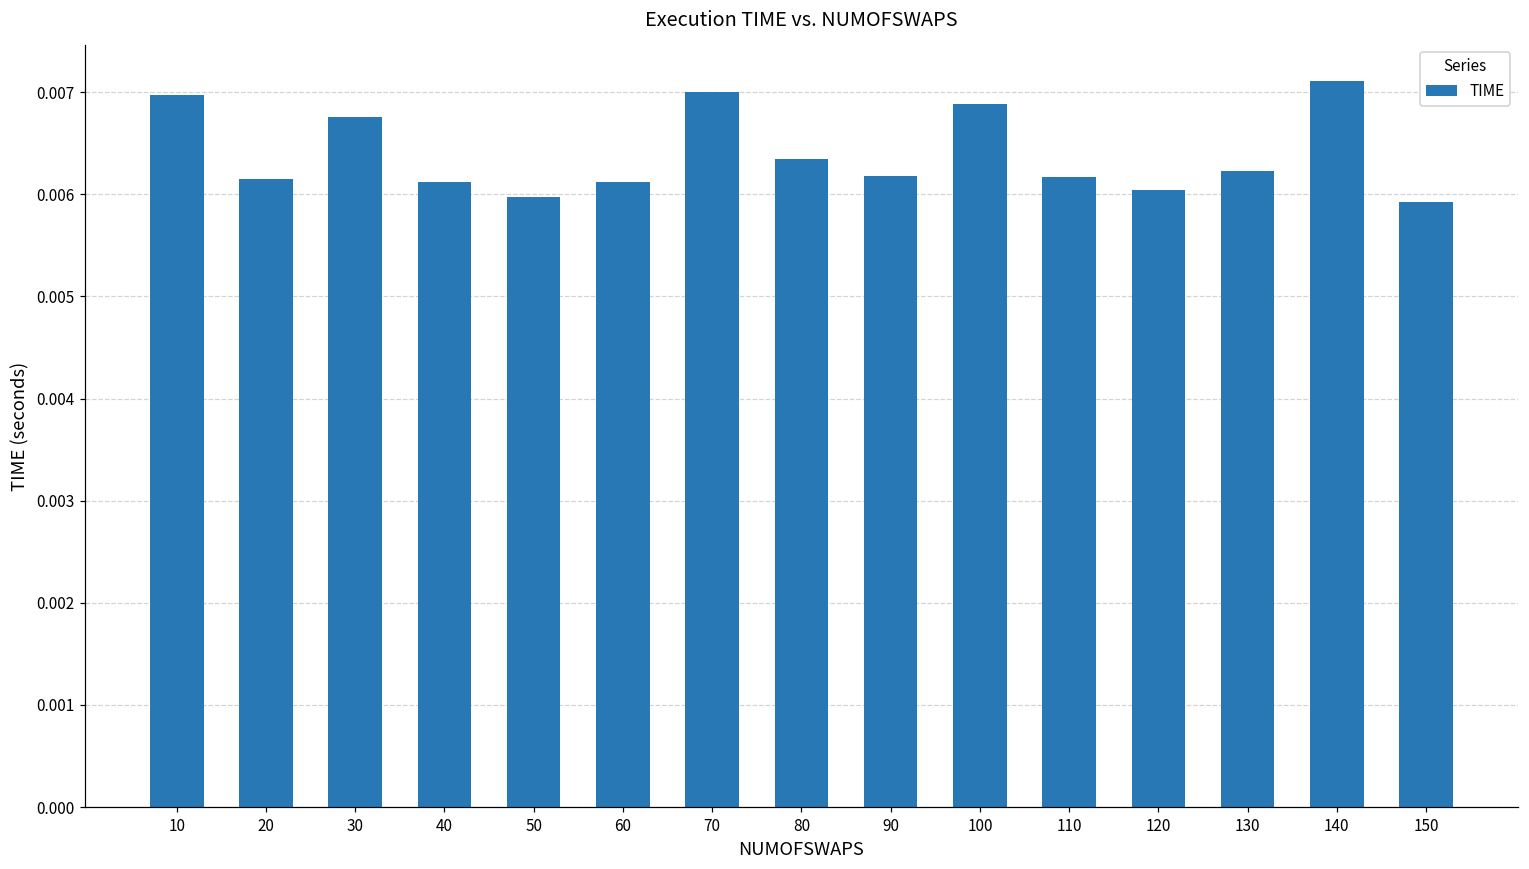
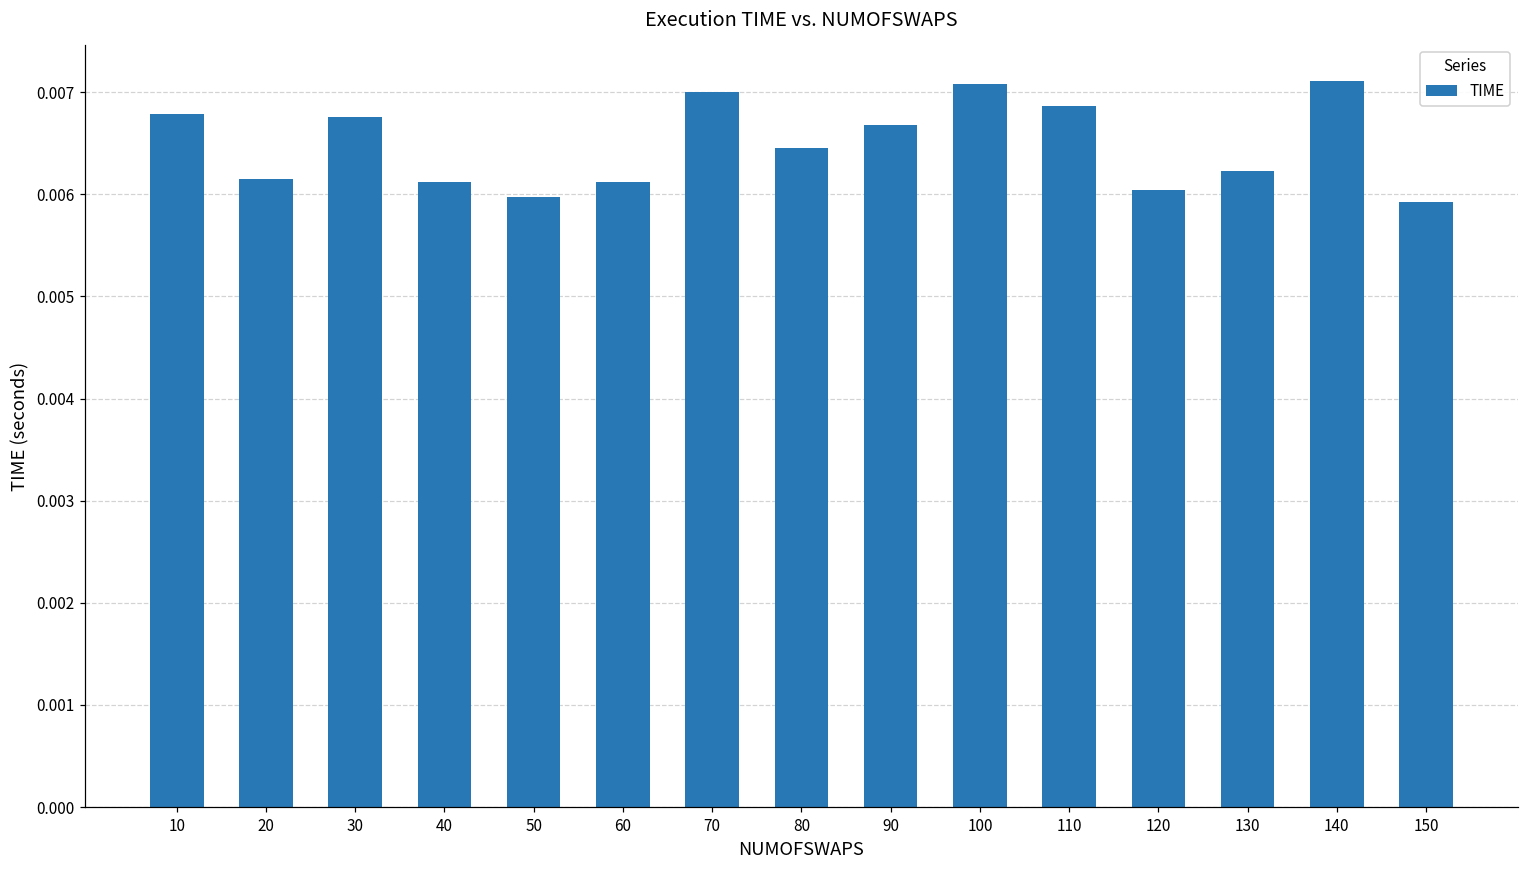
  {
-   "10": 0.0070,
+   "10": 0.0068,
    "20": 0.0061,
    "30": 0.0068,
    "40": 0.0061,
    "50": 0.0060,
    "60": 0.0061,
    "70": 0.0070,
-   "80": 0.0063,
-   "90": 0.0062,
-   "100": 0.0069,
-   "110": 0.0062,
+   "80": 0.0065,
+   "90": 0.0067,
+   "100": 0.0071,
+   "110": 0.0069,
    "120": 0.0060,
    "130": 0.0062,
    "140": 0.0071,
    "150": 0.0059
  }
